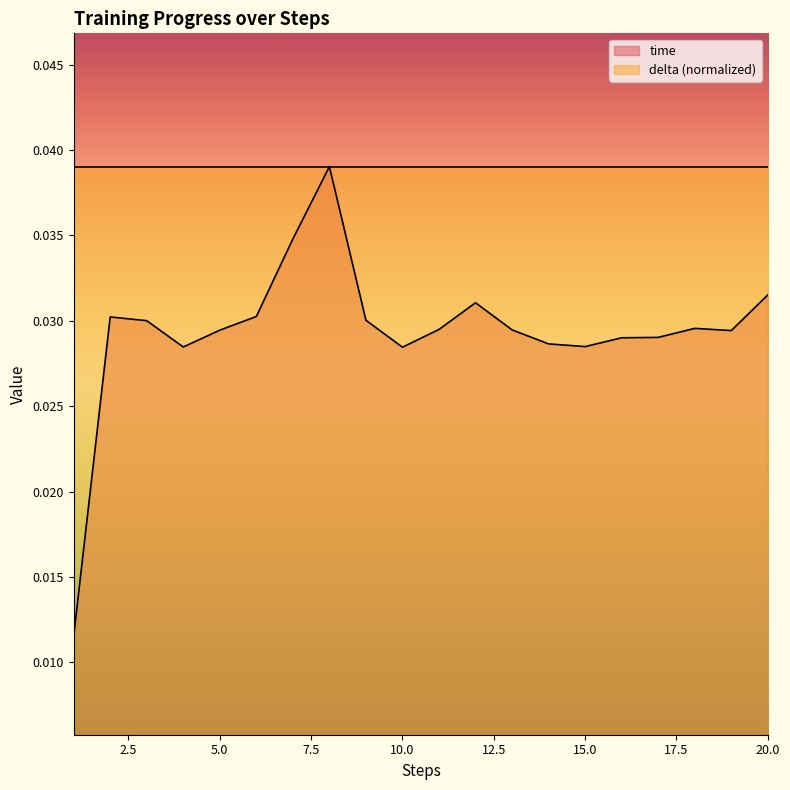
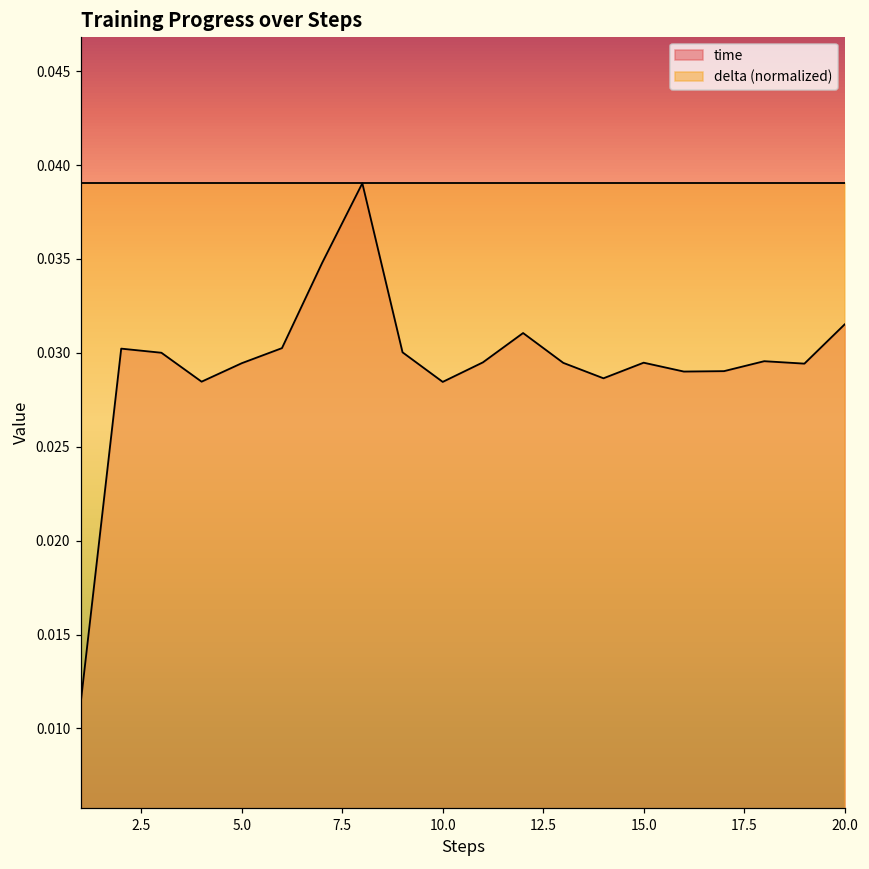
  {
    "time": {
      "5.0": 0.0295,
      "10.0": 0.0285,
-     "15.0": 0.0285,
+     "15.0": 0.0295,
      "20.0": 0.0315
    },
    "delta (normalized)": {
      "5.0": 0.0390,
      "10.0": 0.0390,
      "15.0": 0.0390,
      "20.0": 0.0390
    }
  }
